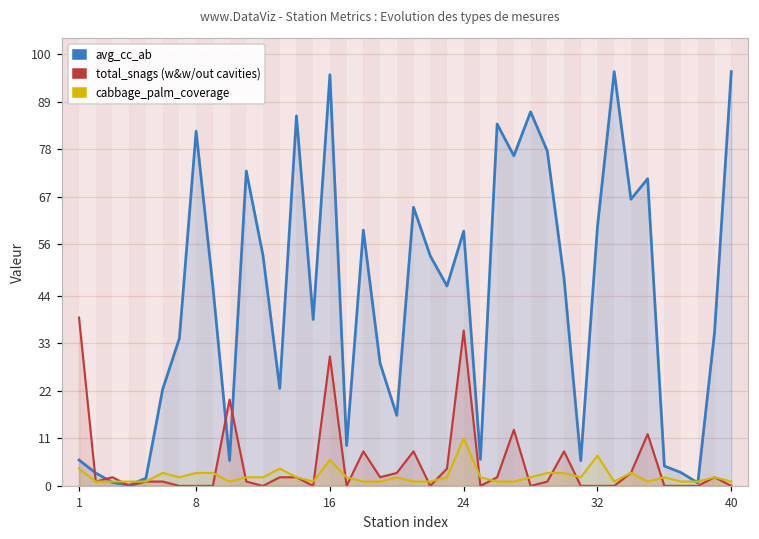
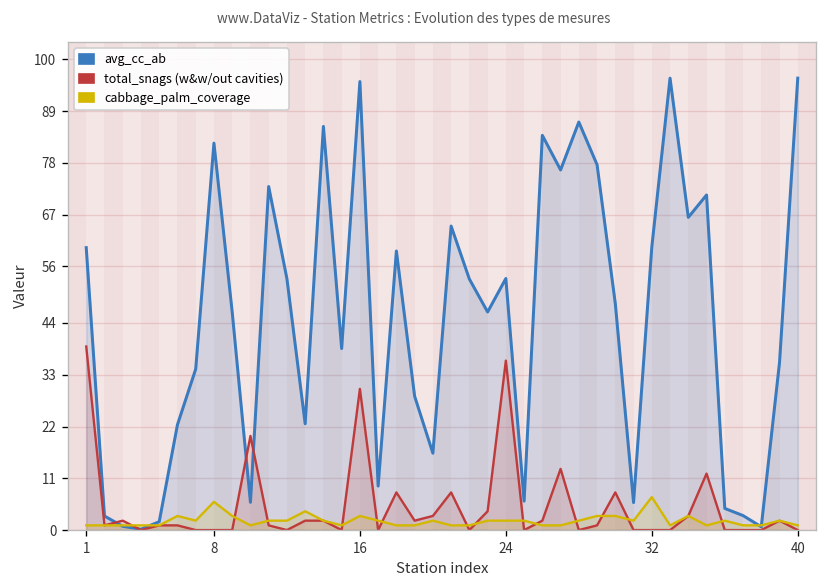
  {
    "avg_cc_ab": {
-     "1": 6,
+     "1": 60,
      "8": 82,
      "16": 95,
-     "24": 59,
+     "24": 53,
      "32": 60,
      "40": 96
    },
    "total_snags (w&w/out cavities)": {
      "1": 39,
      "8": 0,
      "16": 30,
      "24": 36,
      "32": 0,
      "40": 0
    },
    "cabbage_palm_coverage": {
-     "1": 4,
-     "8": 3,
-     "16": 6,
-     "24": 11,
+     "1": 1,
+     "8": 6,
+     "16": 3,
+     "24": 2,
      "32": 7,
      "40": 1
    }
  }
